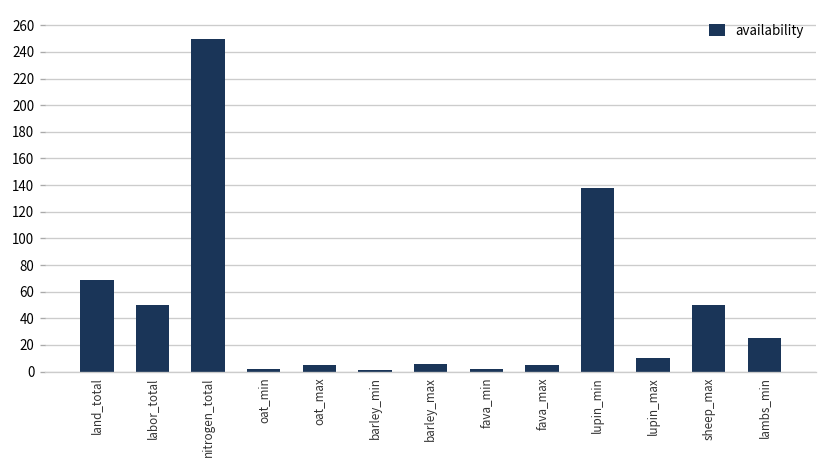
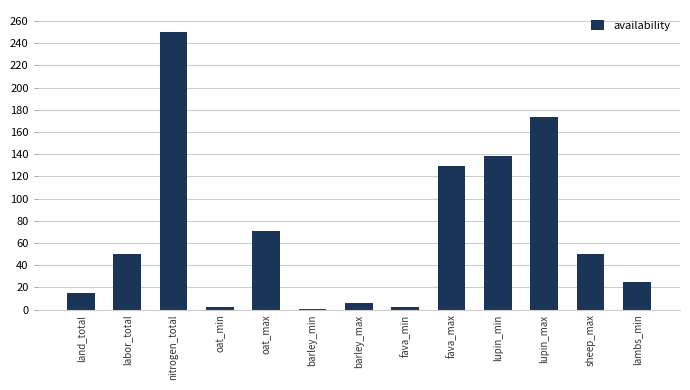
  {
-   "land_total": 69,
+   "land_total": 15,
    "labor_total": 50,
    "nitrogen_total": 250,
-   "oat_max": 5,
+   "oat_max": 71,
    "barley_max": 6,
-   "fava_max": 5,
+   "fava_max": 129,
    "lupin_min": 138,
-   "lupin_max": 10,
+   "lupin_max": 174,
    "sheep_max": 50,
    "lambs_min": 25
  }
